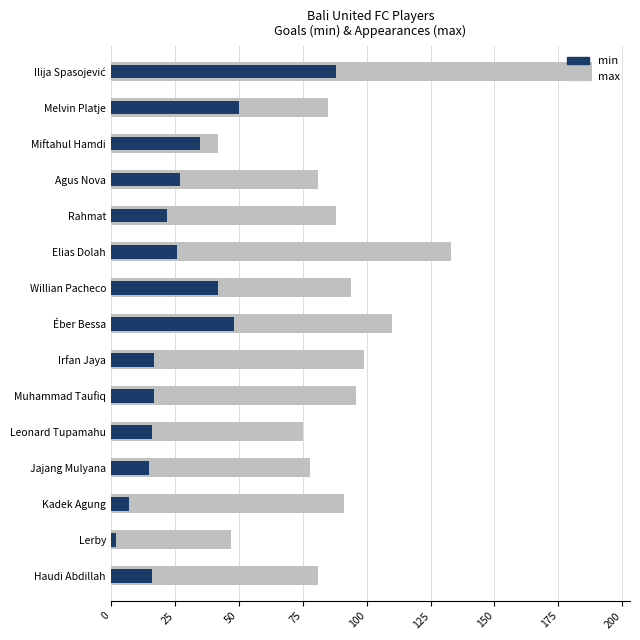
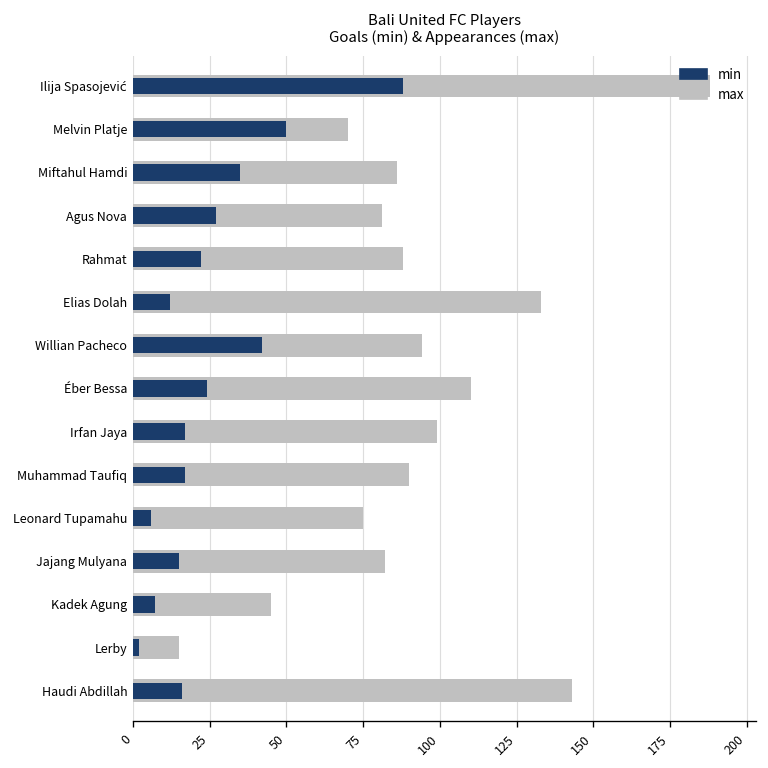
  {
    "max": {
      "Ilija Spasojević": 188,
-     "Melvin Platje": 85,
-     "Miftahul Hamdi": 42,
+     "Melvin Platje": 70,
+     "Miftahul Hamdi": 86,
      "Agus Nova": 81,
      "Rahmat": 88,
      "Elias Dolah": 133,
      "Willian Pacheco": 94,
      "Éber Bessa": 110,
      "Irfan Jaya": 99,
-     "Muhammad Taufiq": 96,
+     "Muhammad Taufiq": 90,
      "Leonard Tupamahu": 75,
-     "Jajang Mulyana": 78,
-     "Kadek Agung": 91,
-     "Lerby": 47,
-     "Haudi Abdillah": 81
+     "Jajang Mulyana": 82,
+     "Kadek Agung": 45,
+     "Lerby": 15,
+     "Haudi Abdillah": 143
    },
    "min": {
-     "Elias Dolah": 26,
-     "Éber Bessa": 48,
-     "Leonard Tupamahu": 16
+     "Elias Dolah": 12,
+     "Éber Bessa": 24,
+     "Leonard Tupamahu": 6
    }
  }
